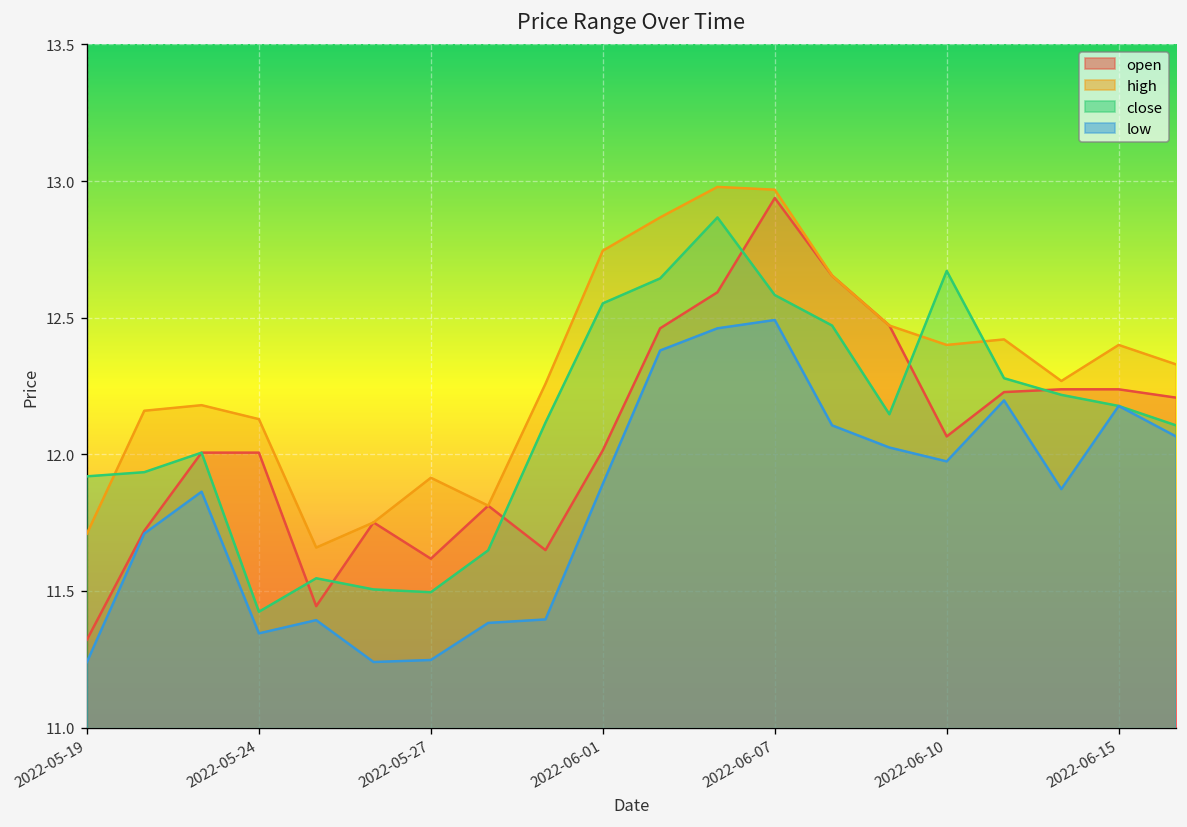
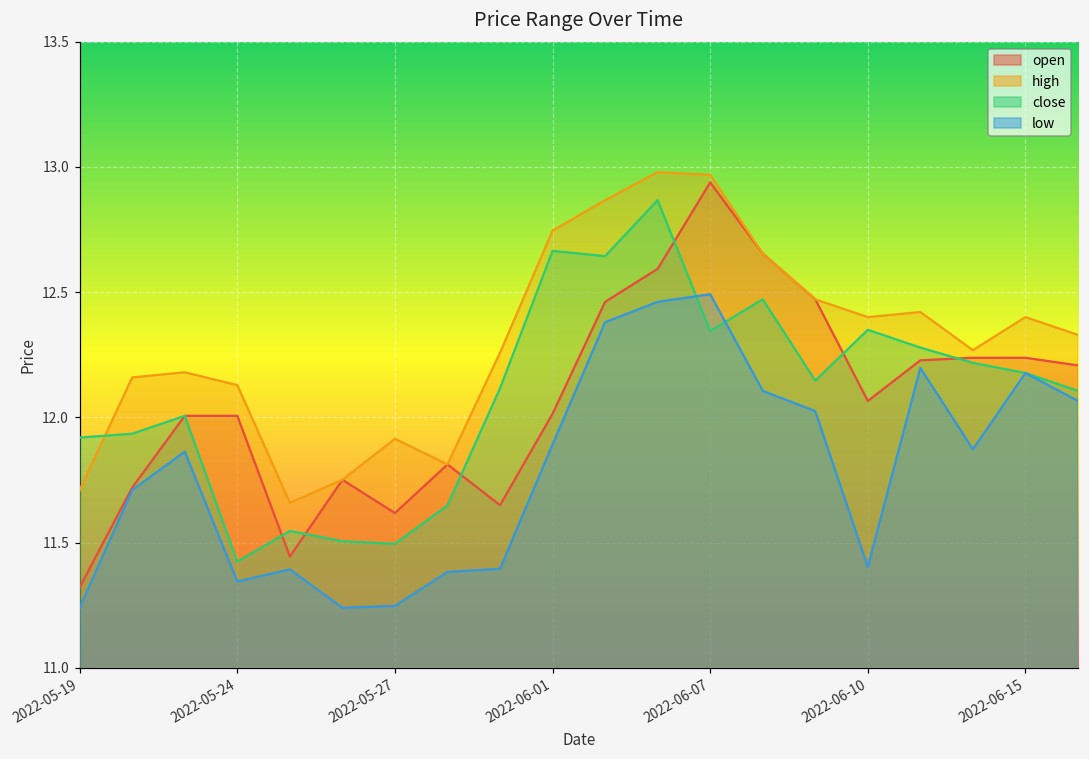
  {
    "close": {
      "2022-05-19": 11.92,
      "2022-05-24": 11.42,
      "2022-05-27": 11.50,
-     "2022-06-01": 12.55,
-     "2022-06-07": 12.58,
-     "2022-06-10": 12.67
+     "2022-06-01": 12.66,
+     "2022-06-07": 12.34,
+     "2022-06-10": 12.35
    },
    "low": {
      "2022-05-19": 11.24,
      "2022-05-24": 11.34,
      "2022-05-27": 11.25,
      "2022-06-01": 11.89,
      "2022-06-07": 12.49,
-     "2022-06-10": 11.97
+     "2022-06-10": 11.40
    }
  }
